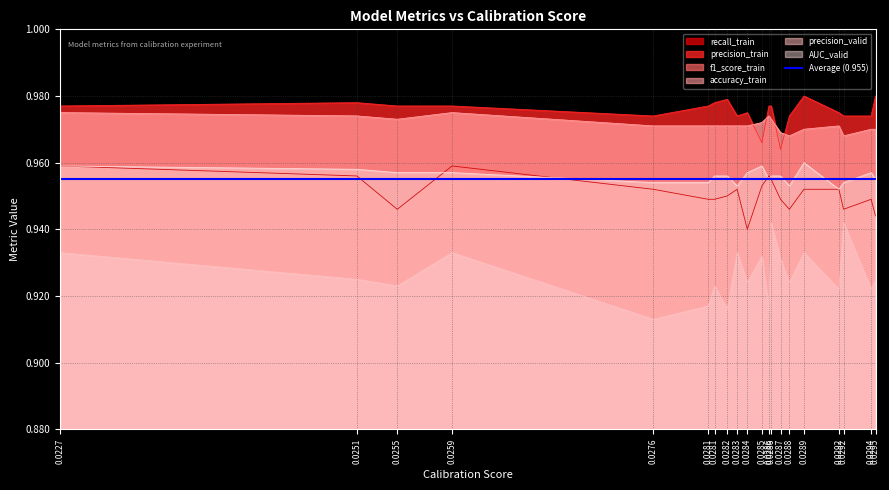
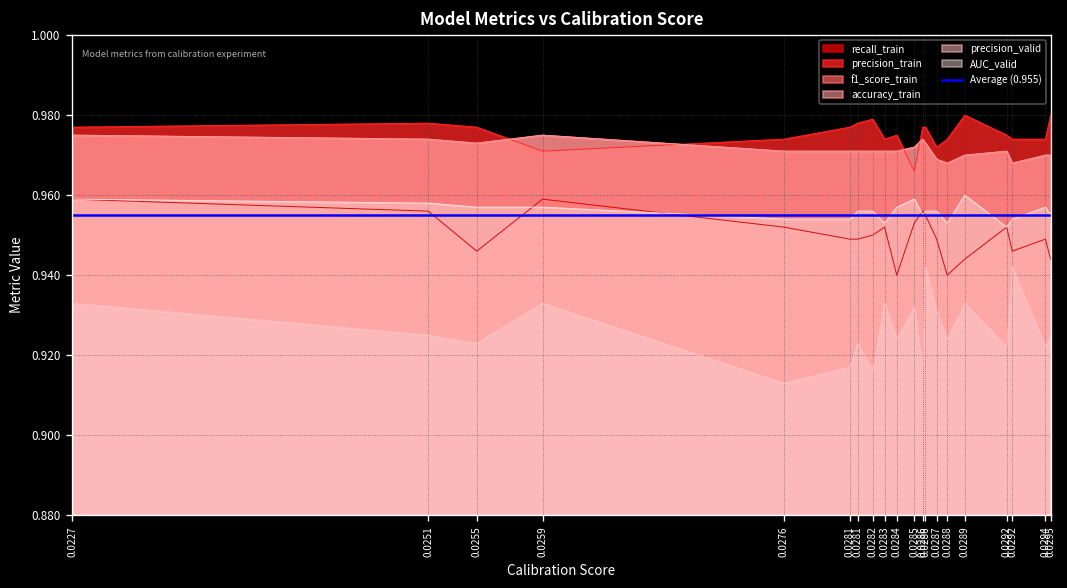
  {
    "recall_train": {
      "0.0251": 0.956,
      "0.0255": 0.946,
      "0.0259": 0.959,
      "0.0276": 0.952,
      "0.0282": 0.950,
      "0.0283": 0.952,
      "0.0284": 0.940,
      "0.0285": 0.953,
      "0.0287": 0.949,
-     "0.0288": 0.946,
-     "0.0289": 0.952,
+     "0.0288": 0.940,
+     "0.0289": 0.944,
      "0.0294": 0.949,
      "0.0295": 0.944
    },
    "precision_train": {
      "0.0227": 0.977,
      "0.0251": 0.978,
      "0.0255": 0.977,
-     "0.0259": 0.977,
+     "0.0259": 0.971,
      "0.0276": 0.974,
      "0.0282": 0.979,
      "0.0283": 0.974,
      "0.0284": 0.975,
      "0.0285": 0.966,
-     "0.0287": 0.964,
+     "0.0287": 0.972,
      "0.0288": 0.974,
      "0.0289": 0.980,
      "0.0294": 0.974,
      "0.0295": 0.980
    }
  }
